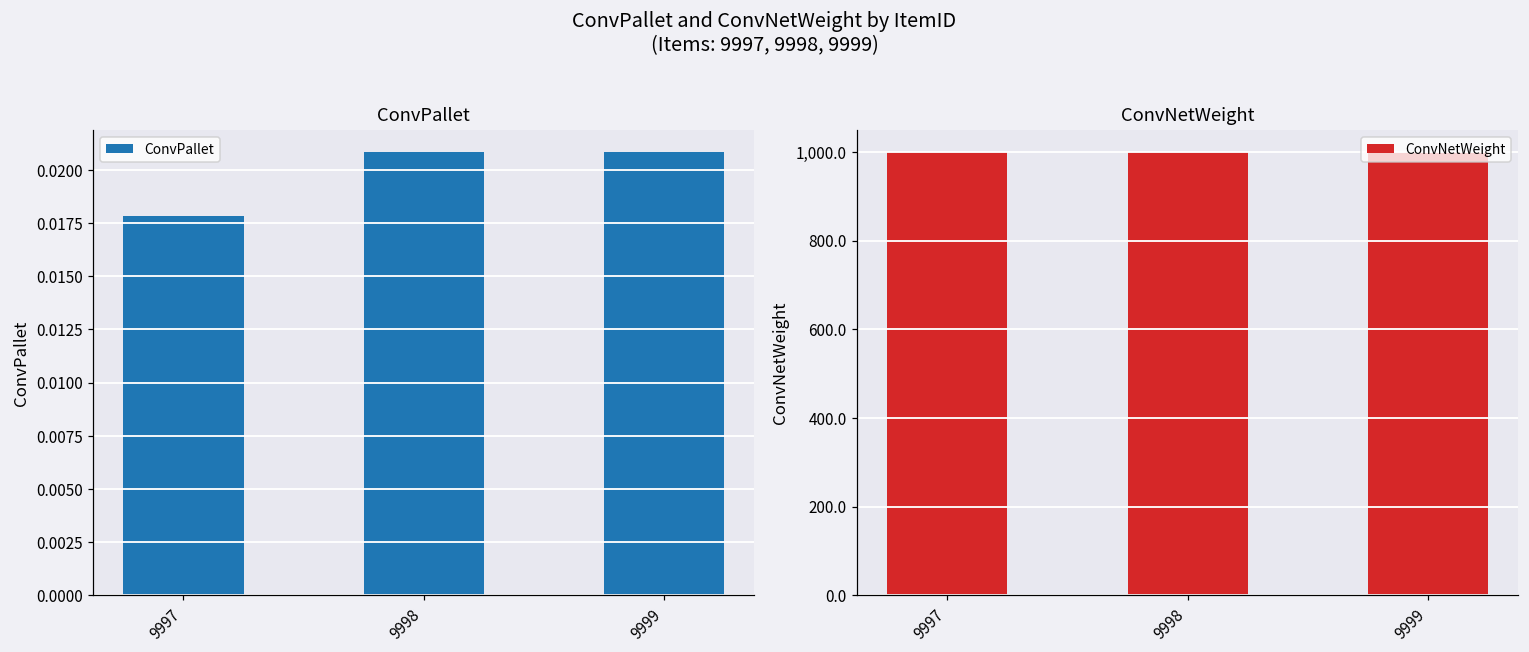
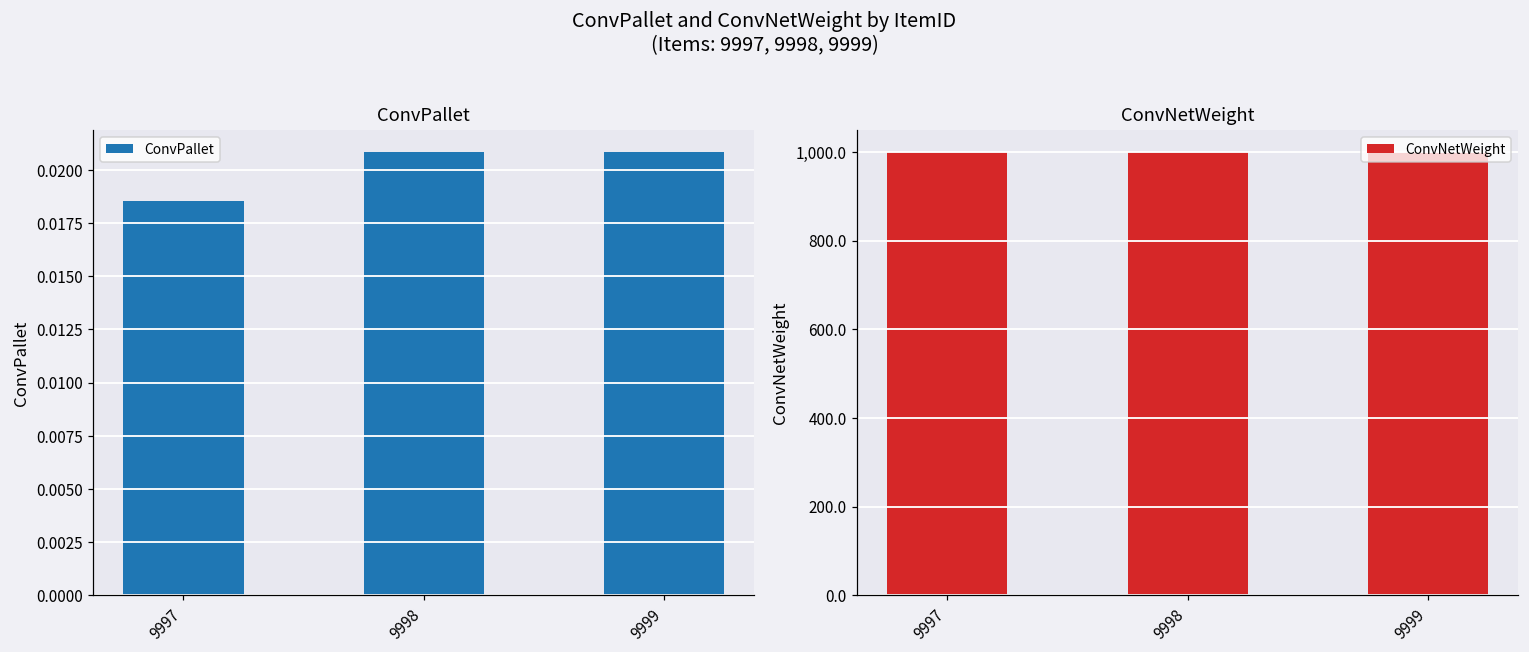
  {
    "ConvPallet": {
-     "9997": "0.0178",
+     "9997": "0.0185",
      "9998": "0.0208",
      "9999": "0.0208"
    },
    "ConvNetWeight": {
      "9997": "1,000",
      "9998": "1,000"
    }
  }
